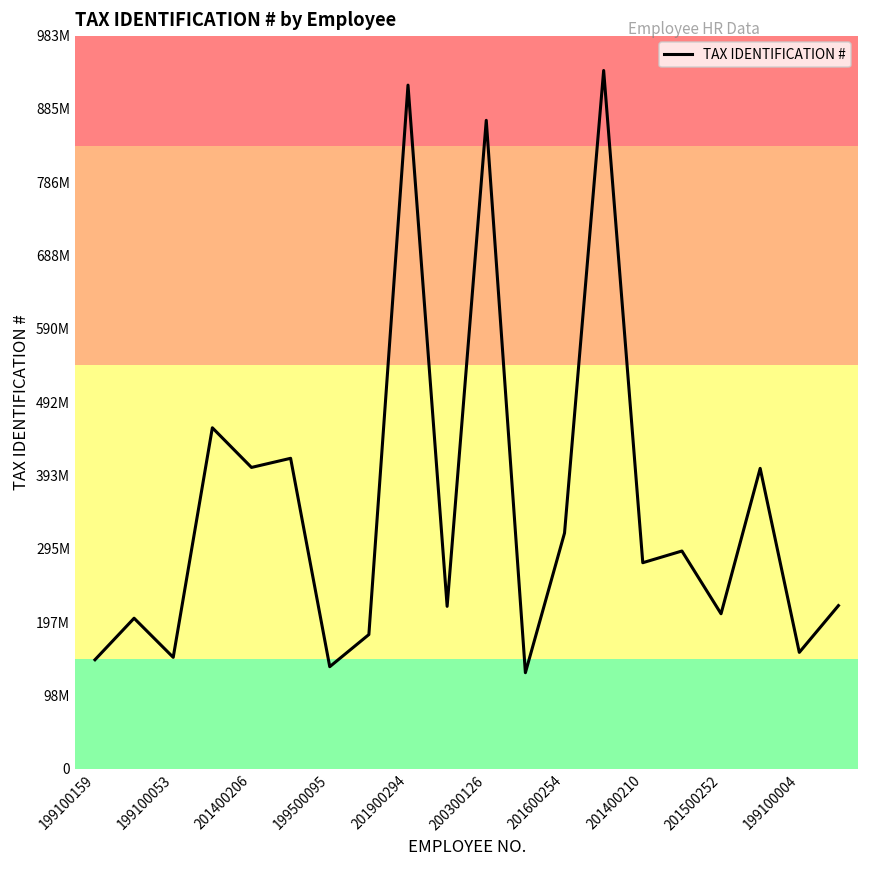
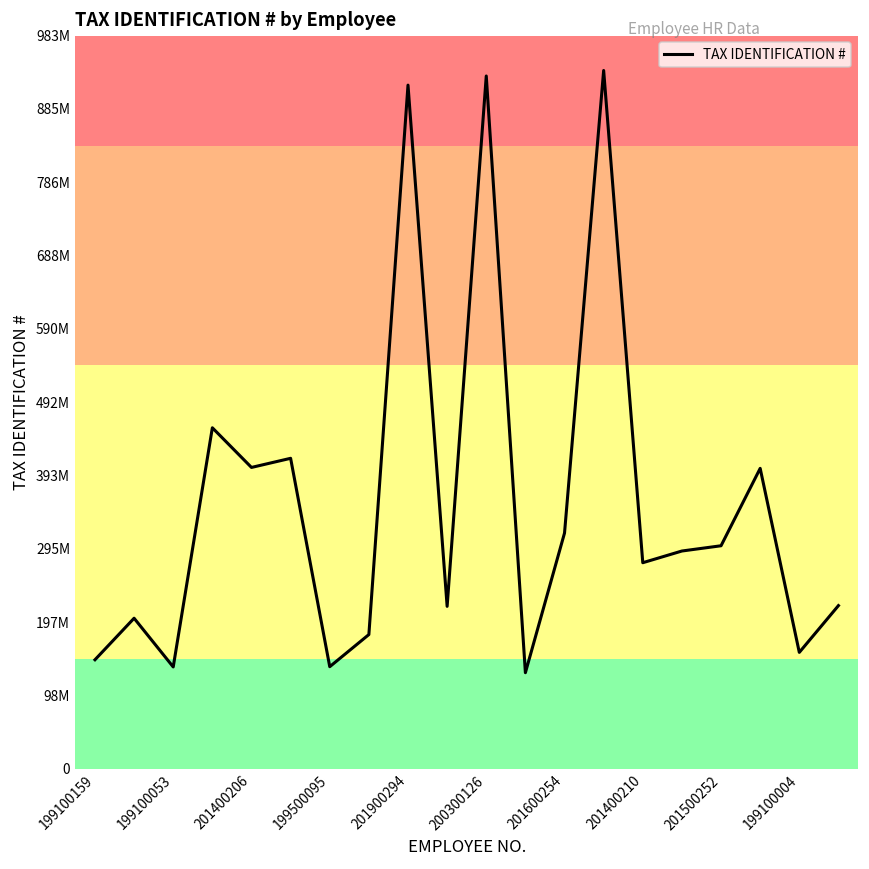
  {
    "199100159": 150000000,
-   "199100053": 150000000,
+   "199100053": 140000000,
    "201400206": 400000000,
    "199500095": 140000000,
    "201900294": 920000000,
-   "200300126": 870000000,
+   "200300126": 930000000,
    "201600254": 320000000,
    "201400210": 280000000,
-   "201500252": 210000000,
+   "201500252": 300000000,
    "199100004": 160000000
  }
